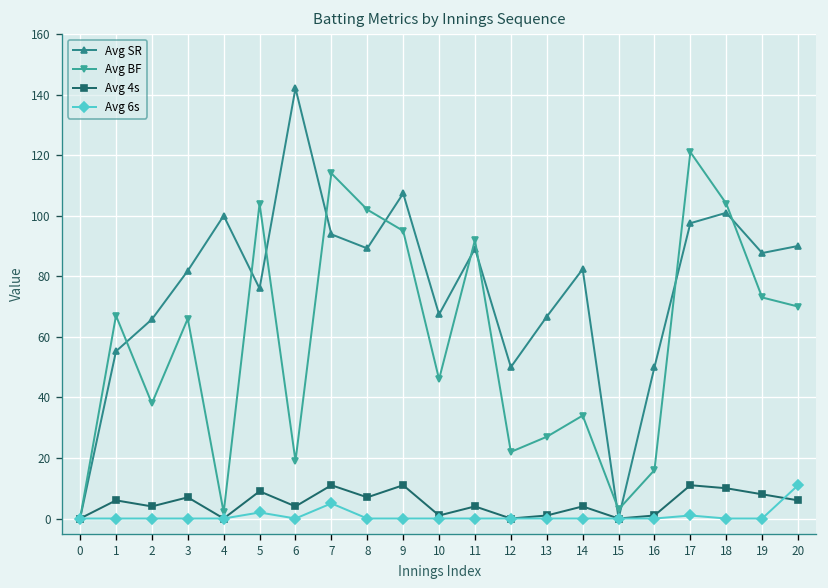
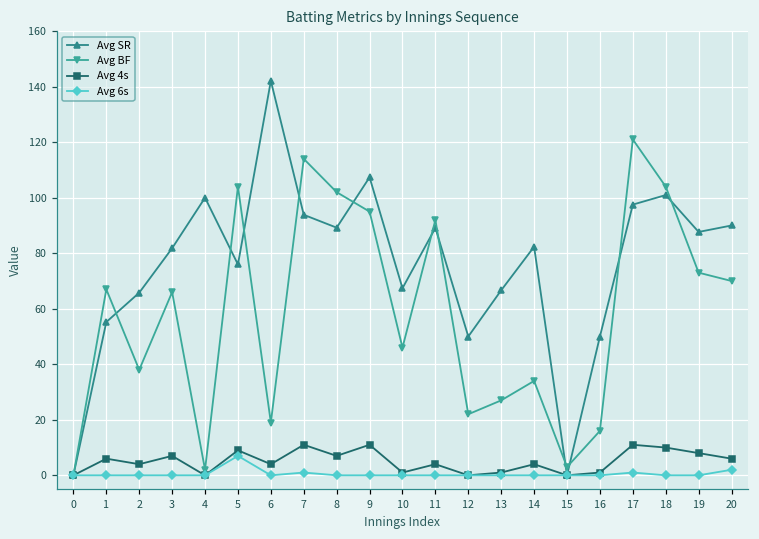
  {
    "Avg 6s": {
      "1": 0,
      "2": 0,
      "3": 0,
-     "5": 2,
+     "5": 7,
      "6": 0,
-     "7": 5,
+     "7": 1,
      "8": 0,
      "9": 0,
      "11": 0,
      "14": 0,
      "17": 1,
      "18": 0,
      "19": 0,
-     "20": 11
+     "20": 2
    }
  }
